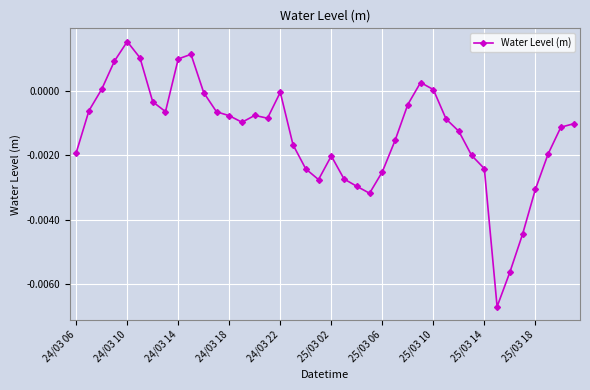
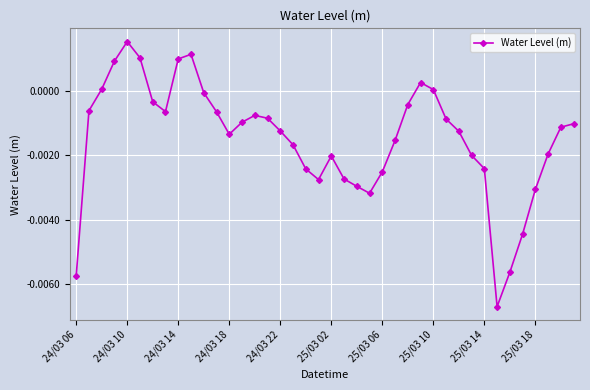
  {
-   "24/03 06": -0.0019,
+   "24/03 06": -0.0058,
    "24/03 10": 0.0015,
    "24/03 14": 0.0010,
-   "24/03 18": -0.0008,
-   "24/03 22": 0.0000,
+   "24/03 18": -0.0013,
+   "24/03 22": -0.0012,
    "25/03 02": -0.0020,
    "25/03 06": -0.0025,
    "25/03 10": 0.0001,
    "25/03 14": -0.0024,
    "25/03 18": -0.0031
  }
